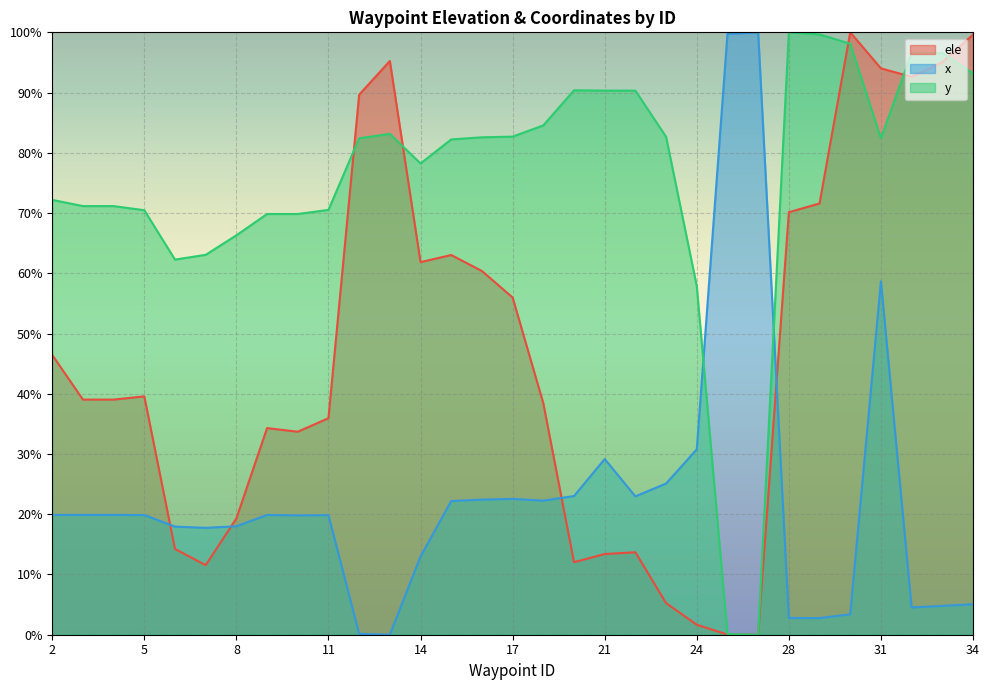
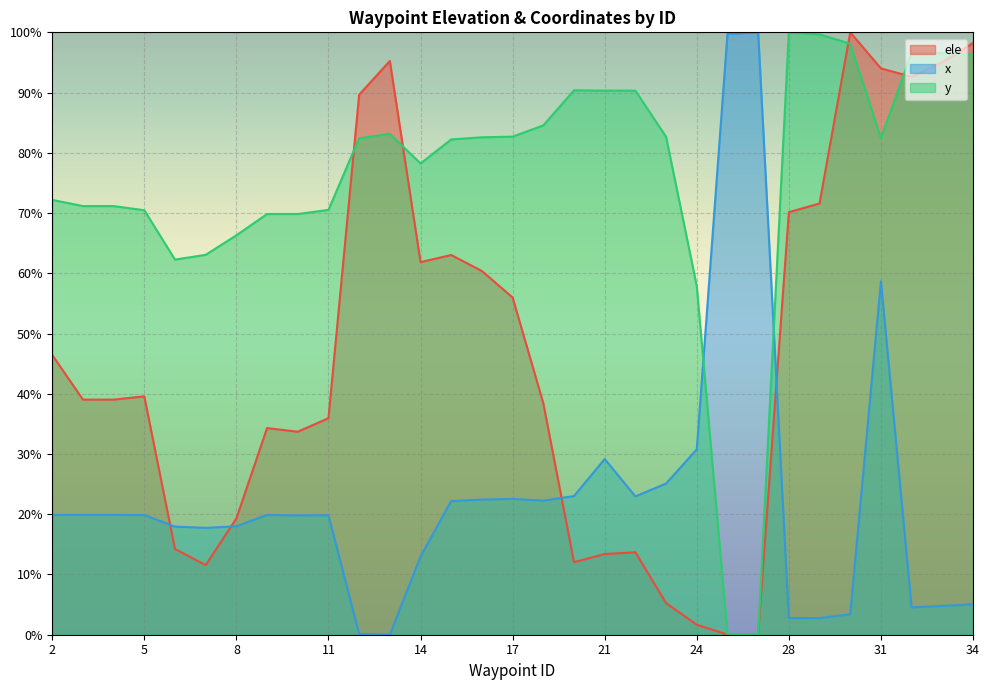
  {
    "ele": {
      "21": "13%",
      "24": "2%",
      "31": "94%",
-     "34": "100%"
+     "34": "98%"
    },
    "x": {
      "21": "29%",
      "24": "31%",
      "31": "59%",
      "34": "5%"
    },
    "y": {
      "21": "90%",
      "24": "58%",
      "31": "82%",
-     "34": "93%"
+     "34": "96%"
    }
  }
